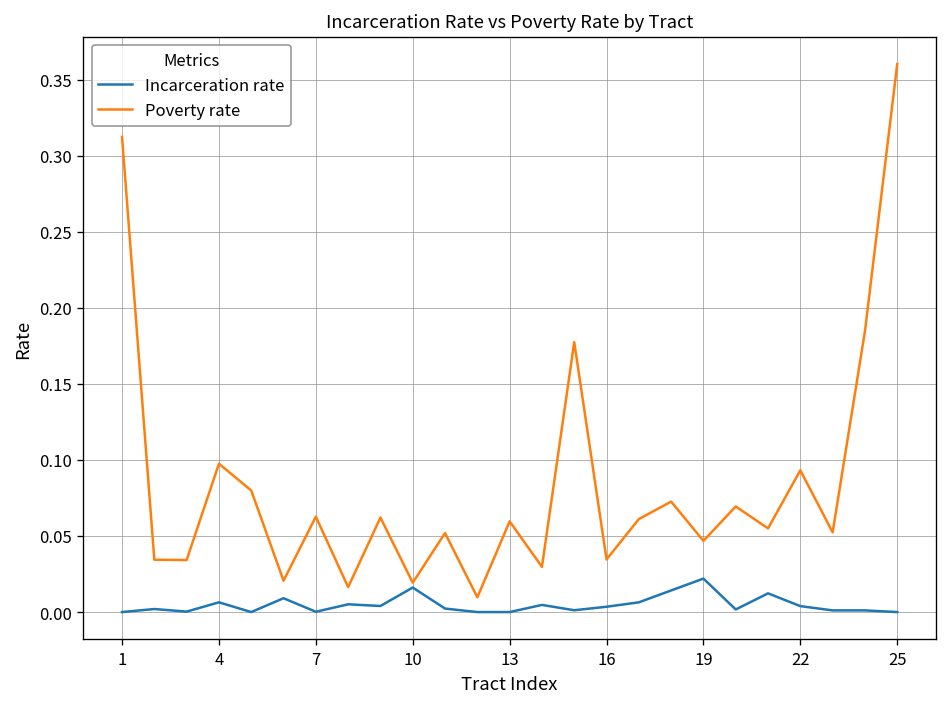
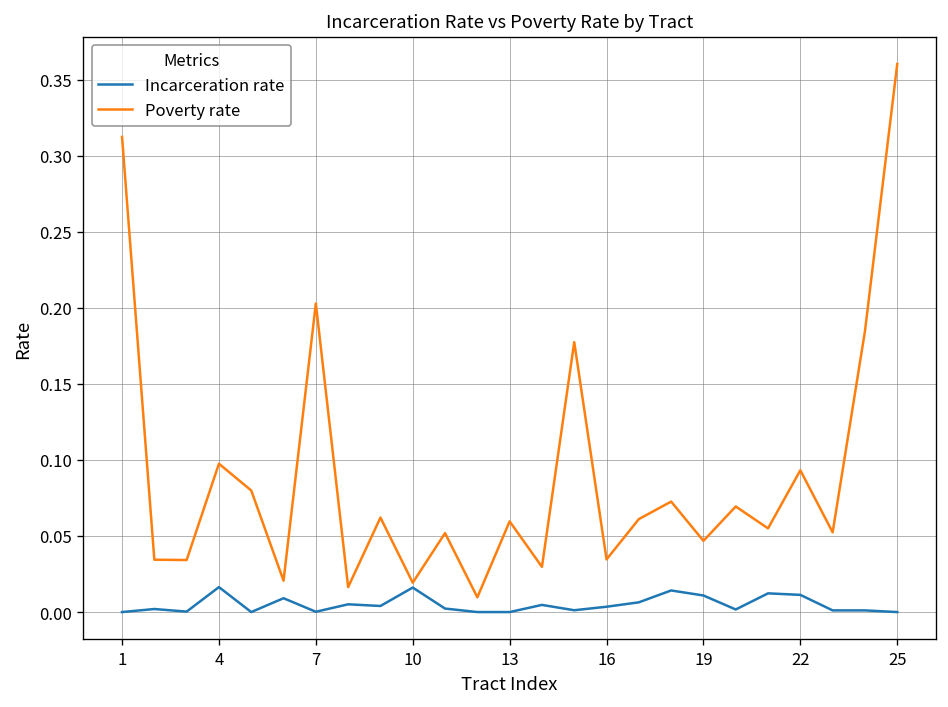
  {
    "Incarceration rate": {
      "1": 0.000,
-     "4": 0.006,
+     "4": 0.016,
      "7": 0.000,
      "10": 0.016,
      "13": 0.000,
      "16": 0.004,
-     "19": 0.022,
-     "22": 0.004,
+     "19": 0.011,
+     "22": 0.011,
      "25": 0.000
    },
    "Poverty rate": {
      "1": 0.312,
      "4": 0.098,
-     "7": 0.063,
+     "7": 0.203,
      "10": 0.019,
      "13": 0.060,
      "16": 0.035,
      "19": 0.047,
      "22": 0.093,
      "25": 0.360
    }
  }
